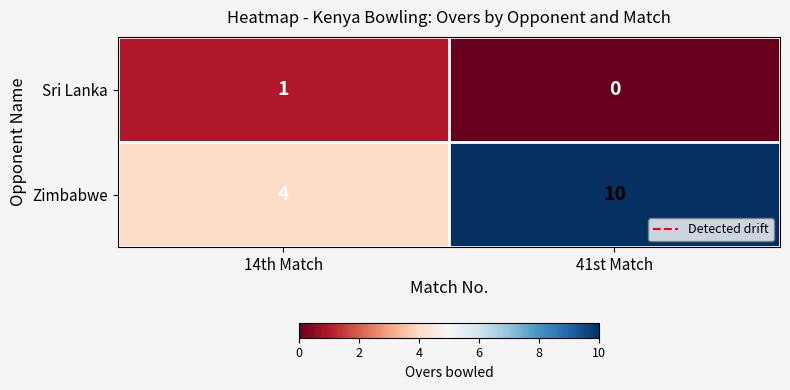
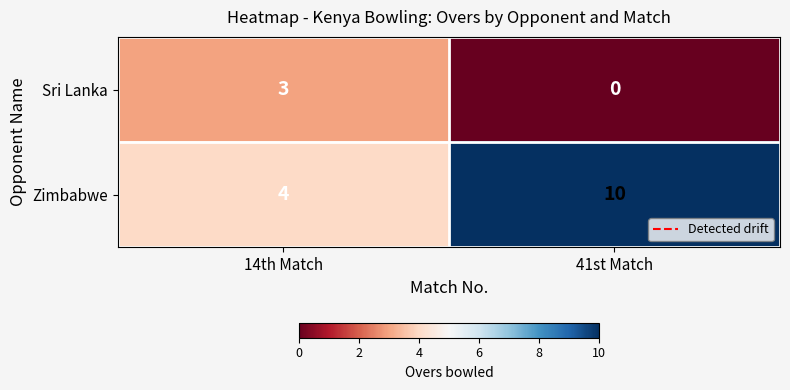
  {
    "Sri Lanka": {
-     "14th Match": 1,
+     "14th Match": 3,
      "41st Match": 0
    },
    "Zimbabwe": {
      "14th Match": 4,
      "41st Match": 10
    }
  }
